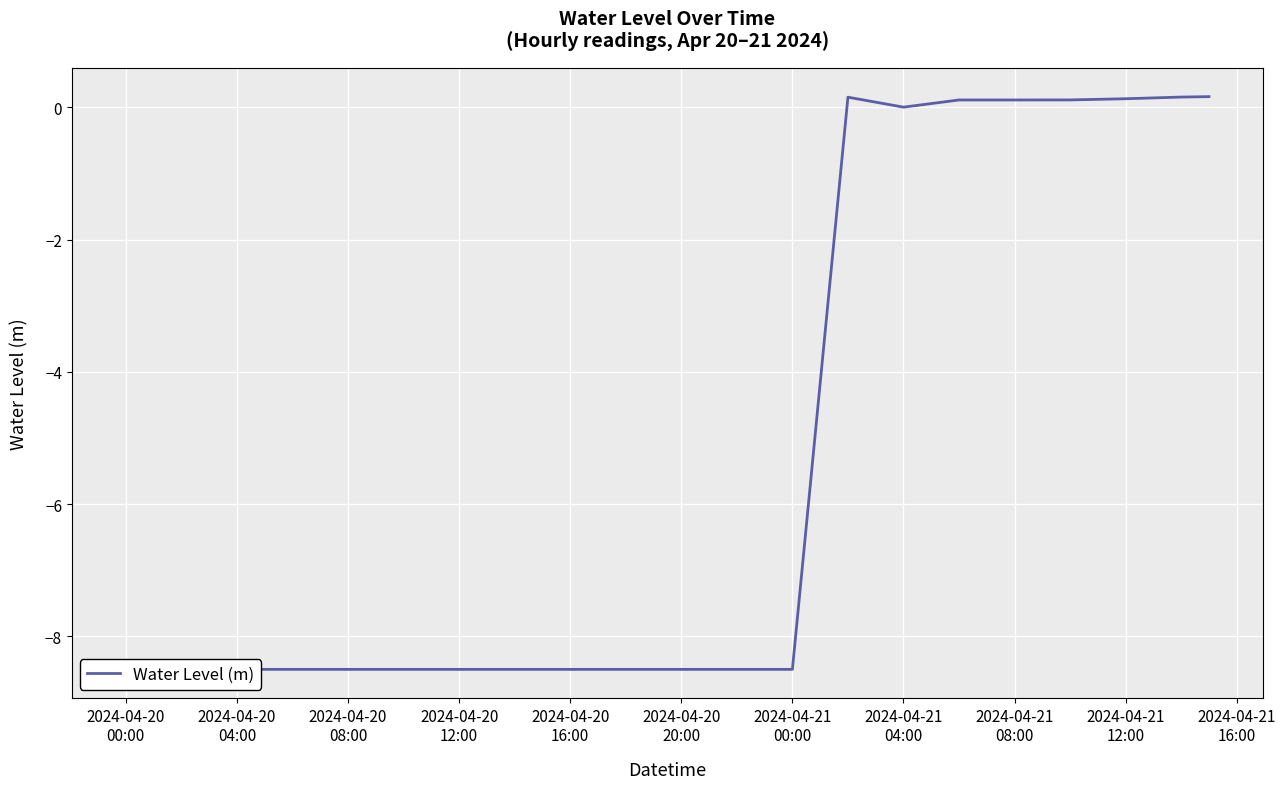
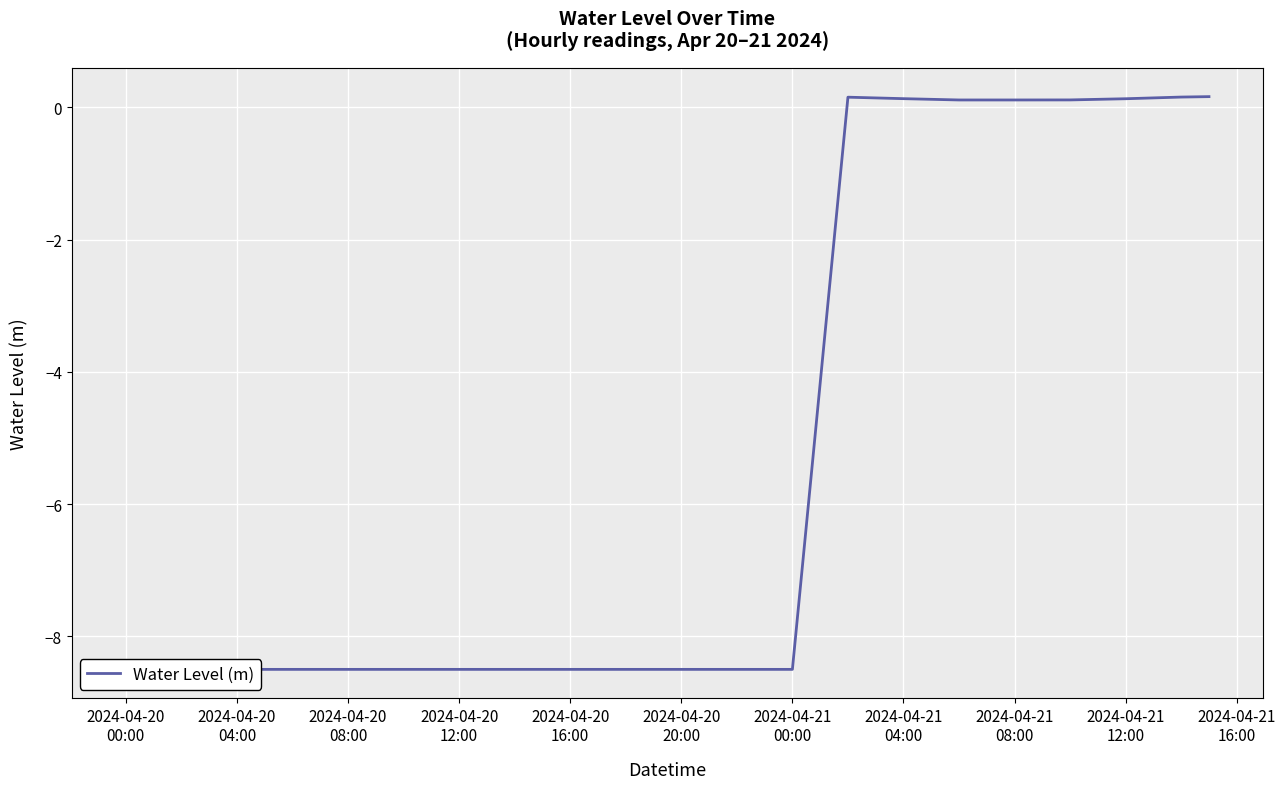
  {
    "2024-04-20 12:00": -8.5,
    "2024-04-21 00:00": -8.5,
-   "2024-04-21 04:00": 0.0,
+   "2024-04-21 04:00": 0.1,
    "2024-04-21 08:00": 0.1,
    "2024-04-21 12:00": 0.1
  }
